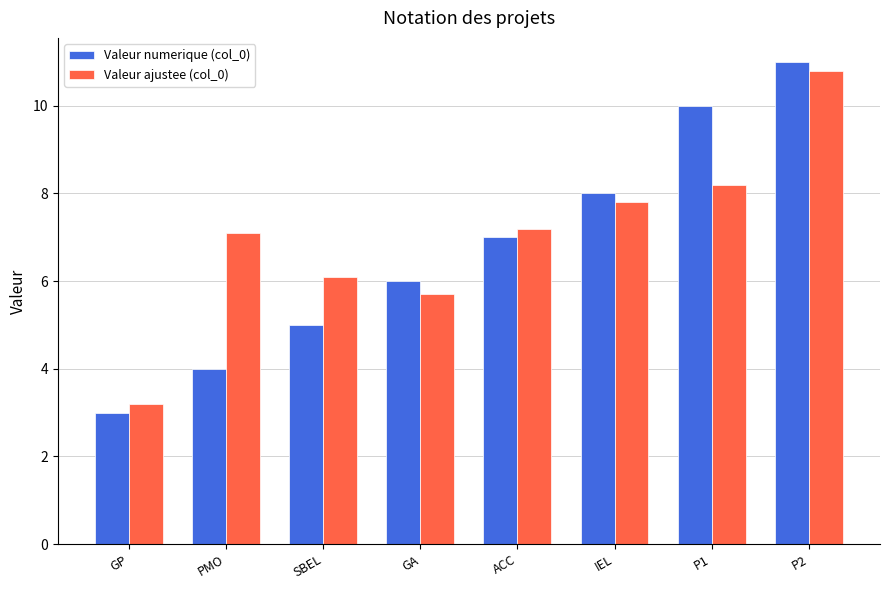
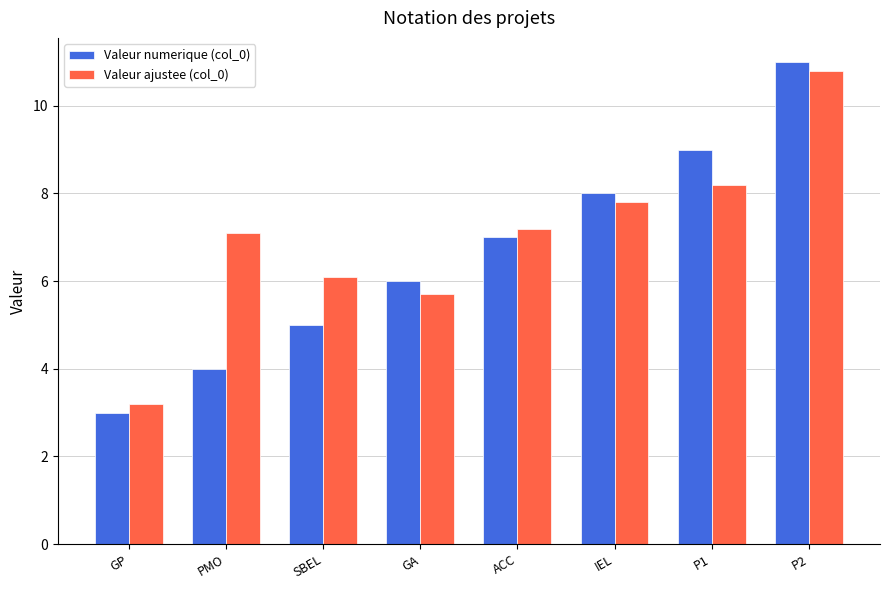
  {
    "Valeur numerique (col_0)": {
      "GP": 3,
      "PMO": 4,
      "SBEL": 5,
      "GA": 6,
      "ACC": 7,
      "IEL": 8,
-     "P1": 10,
+     "P1": 9,
      "P2": 11
    },
    "Valeur ajustee (col_0)": {
      "GP": 3.2,
      "PMO": 7.1,
      "SBEL": 6.1,
      "GA": 5.7,
      "ACC": 7.2,
      "IEL": 7.8,
      "P1": 8.2,
      "P2": 10.8
    }
  }
